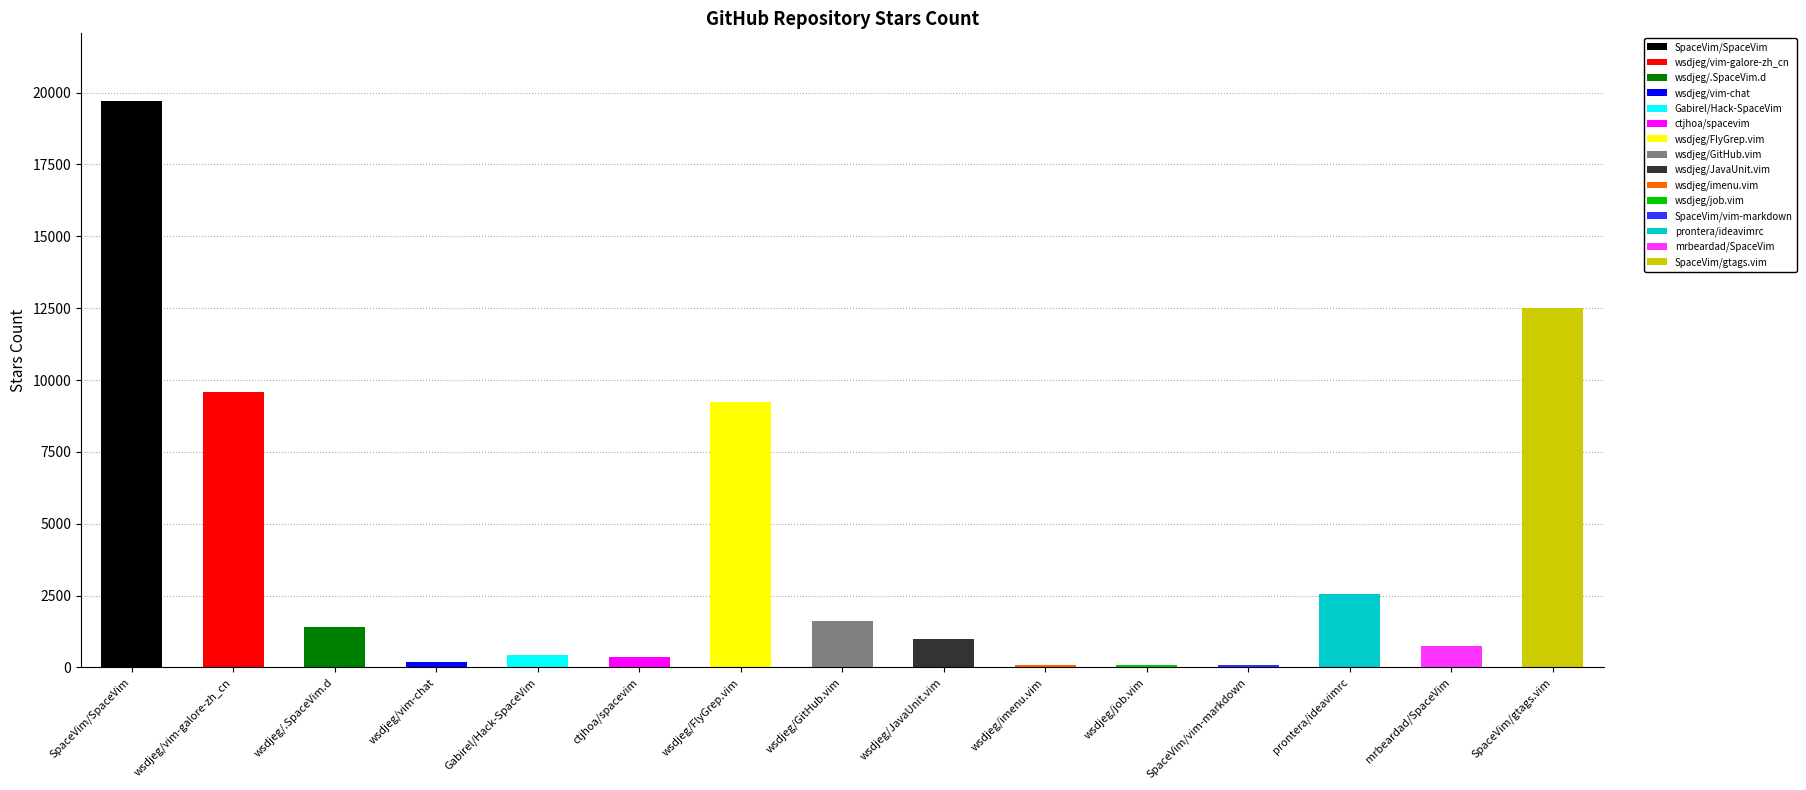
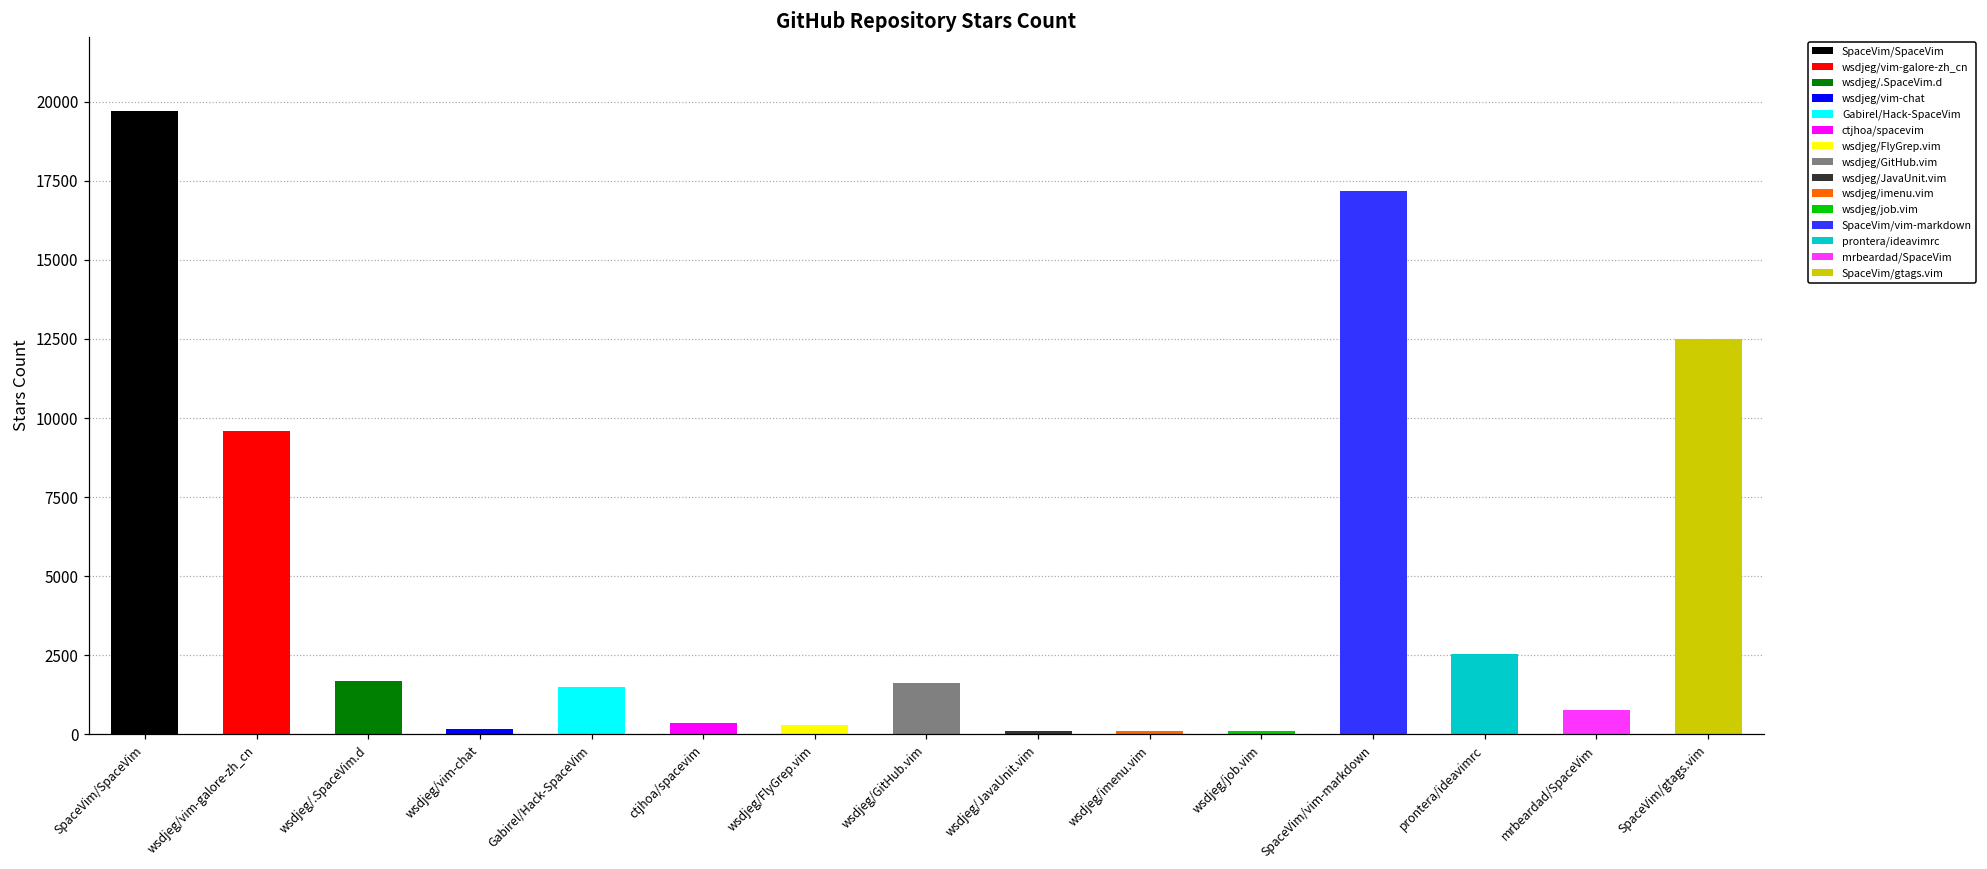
  {
    "SpaceVim/SpaceVim": 19700,
    "wsdjeg/vim-galore-zh_cn": 9600,
-   "wsdjeg/.SpaceVim.d": 1400,
+   "wsdjeg/.SpaceVim.d": 1700,
    "wsdjeg/vim-chat": 200,
-   "Gabirel/Hack-SpaceVim": 400,
+   "Gabirel/Hack-SpaceVim": 1500,
    "ctjhoa/spacevim": 400,
-   "wsdjeg/FlyGrep.vim": 9200,
+   "wsdjeg/FlyGrep.vim": 300,
    "wsdjeg/GitHub.vim": 1600,
-   "wsdjeg/JavaUnit.vim": 1000,
+   "wsdjeg/JavaUnit.vim": 100,
    "wsdjeg/imenu.vim": 100,
    "wsdjeg/job.vim": 100,
-   "SpaceVim/vim-markdown": 100,
+   "SpaceVim/vim-markdown": 17200,
    "prontera/ideavimrc": 2500,
    "mrbeardad/SpaceVim": 800,
    "SpaceVim/gtags.vim": 12500
  }
